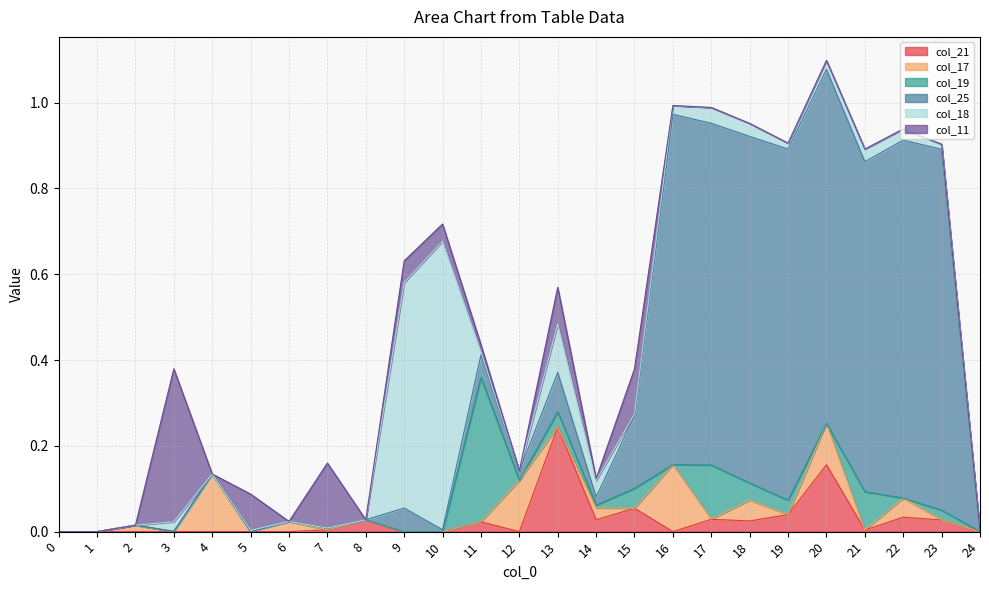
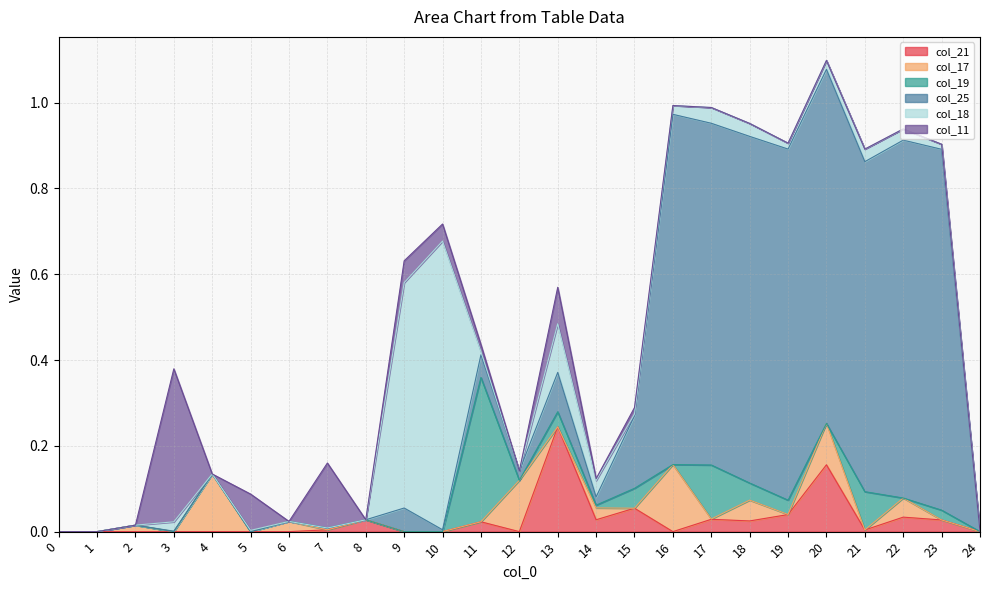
  {
    "col_21": {
      "2": 0.00,
      "4": 0.00,
      "6": 0.00,
      "12": 0.00,
      "14": 0.03,
      "16": 0.00,
      "18": 0.02,
      "20": 0.16,
      "22": 0.03
    },
    "col_17": {
      "14": 0.03,
      "18": 0.05
    },
    "col_18": {
      "3": 0.02,
      "9": 0.53,
      "10": 0.67,
      "11": 0.01,
      "13": 0.11
    },
    "col_11": {
      "3": 0.36,
      "5": 0.08,
      "7": 0.15,
      "9": 0.05,
      "10": 0.04,
      "11": 0.02,
      "13": 0.09,
-     "15": 0.11
+     "15": 0.02
    }
  }
